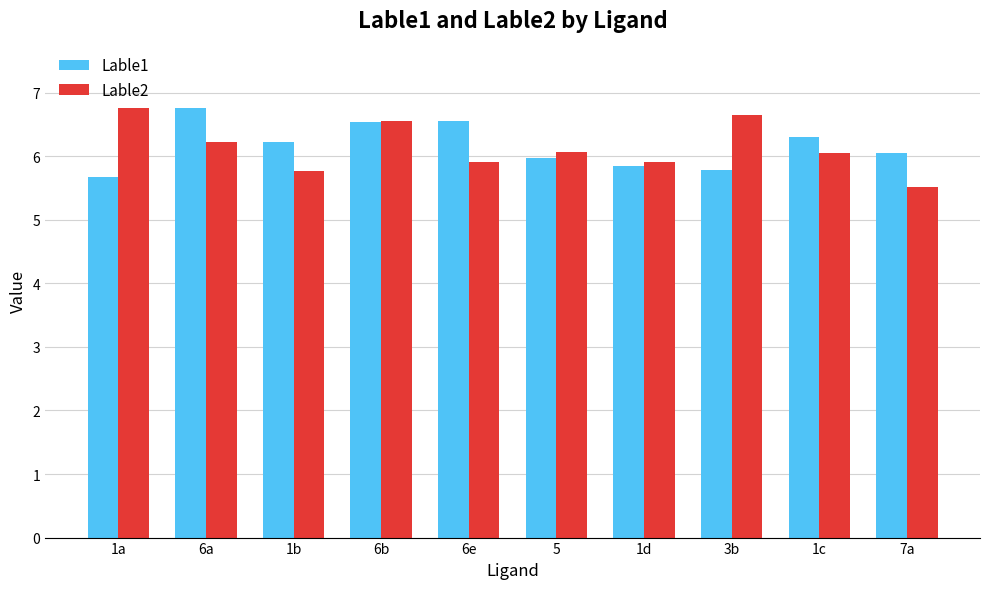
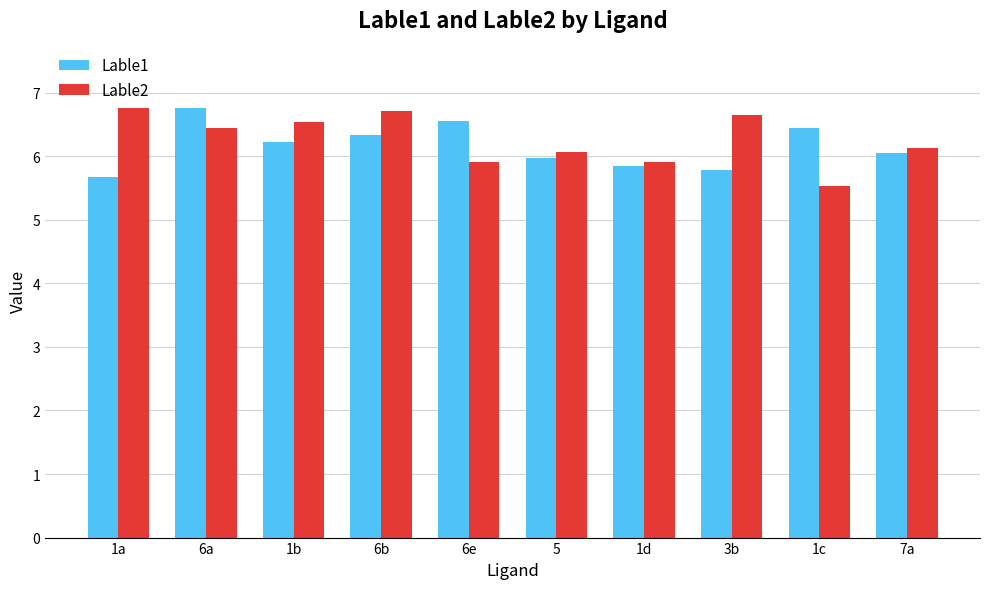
  {
    "Lable1": {
      "1a": 5.7,
      "6a": 6.8,
      "1b": 6.2,
-     "6b": 6.5,
+     "6b": 6.3,
      "6e": 6.6,
      "5": 6.0,
      "1d": 5.8,
      "3b": 5.8,
-     "1c": 6.3,
+     "1c": 6.4,
      "7a": 6.0
    },
    "Lable2": {
      "1a": 6.8,
-     "6a": 6.2,
-     "1b": 5.8,
-     "6b": 6.6,
+     "6a": 6.4,
+     "1b": 6.5,
+     "6b": 6.7,
      "6e": 5.9,
      "5": 6.1,
      "1d": 5.9,
      "3b": 6.6,
-     "1c": 6.0,
-     "7a": 5.5
+     "1c": 5.5,
+     "7a": 6.1
    }
  }
